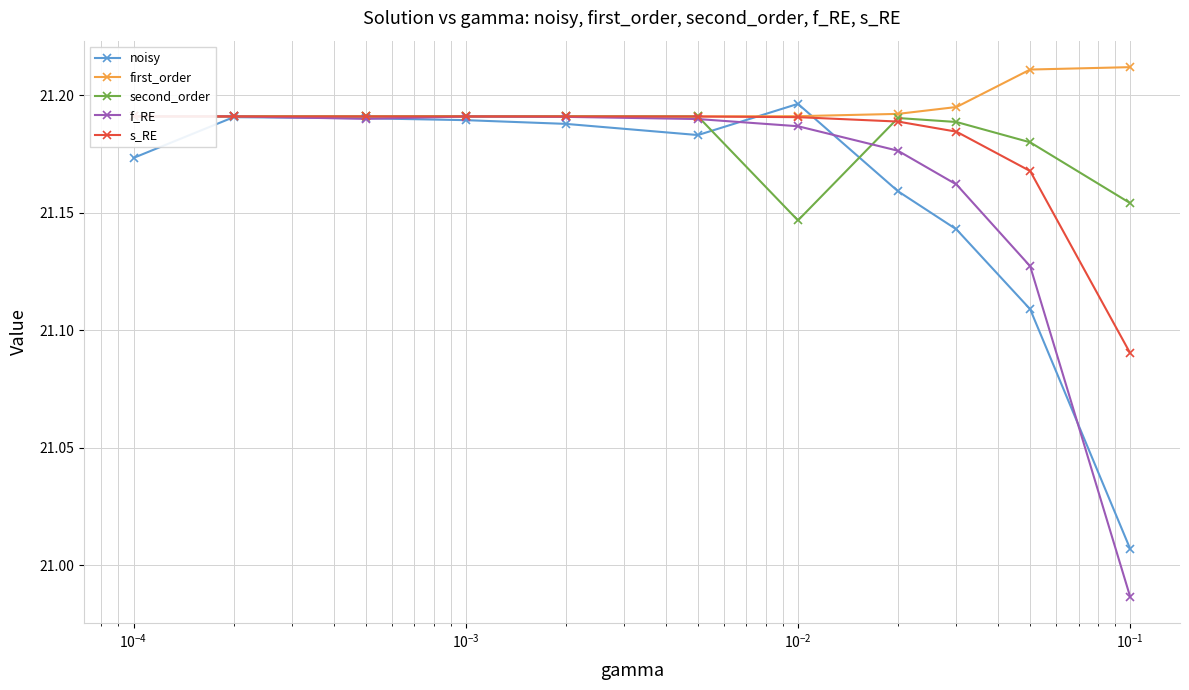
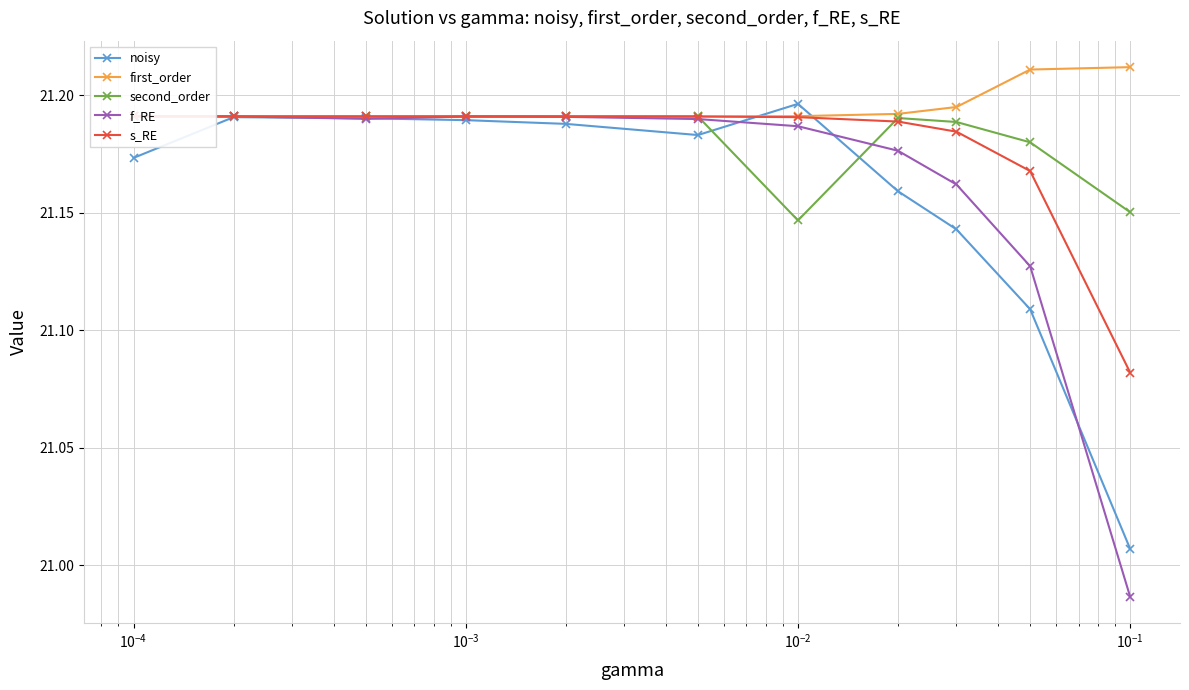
  {
    "noisy": {
      "10^-4": 21.173,
      "10^-3": 21.189,
      "10^-2": 21.196,
      "10^-1": 21.007
    },
    "first_order": {
      "10^-1": 21.212
    },
    "second_order": {
      "10^-2": 21.147,
-     "10^-1": 21.154
+     "10^-1": 21.150
    },
    "f_RE": {
      "10^-2": 21.187,
      "10^-1": 20.987
    },
    "s_RE": {
-     "10^-1": 21.090
+     "10^-1": 21.082
    }
  }
